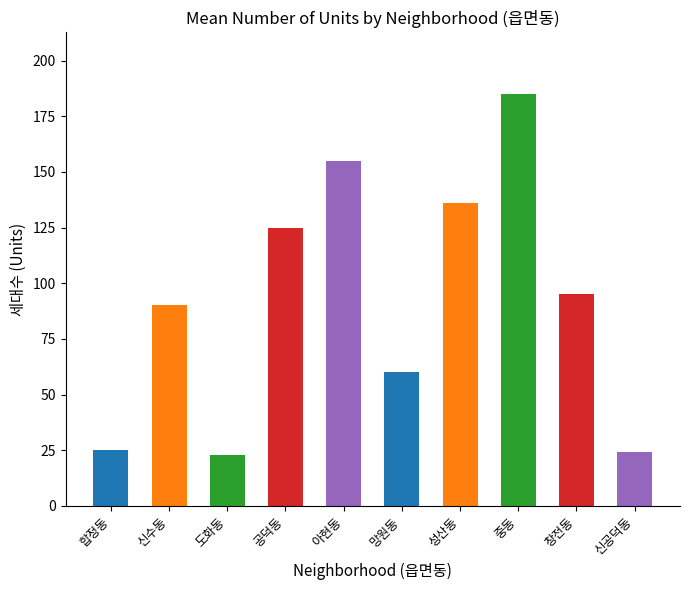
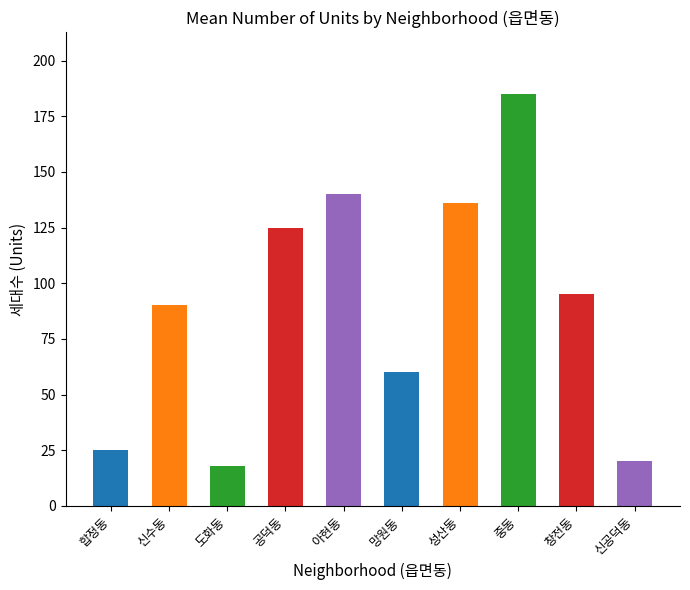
  {
    "합정동": 25,
    "신수동": 90,
-   "도화동": 23,
+   "도화동": 18,
    "공덕동": 125,
-   "아현동": 155,
+   "아현동": 140,
    "망원동": 60,
    "성산동": 136,
    "중동": 185,
    "창전동": 95,
-   "신공덕동": 24
+   "신공덕동": 20
  }
